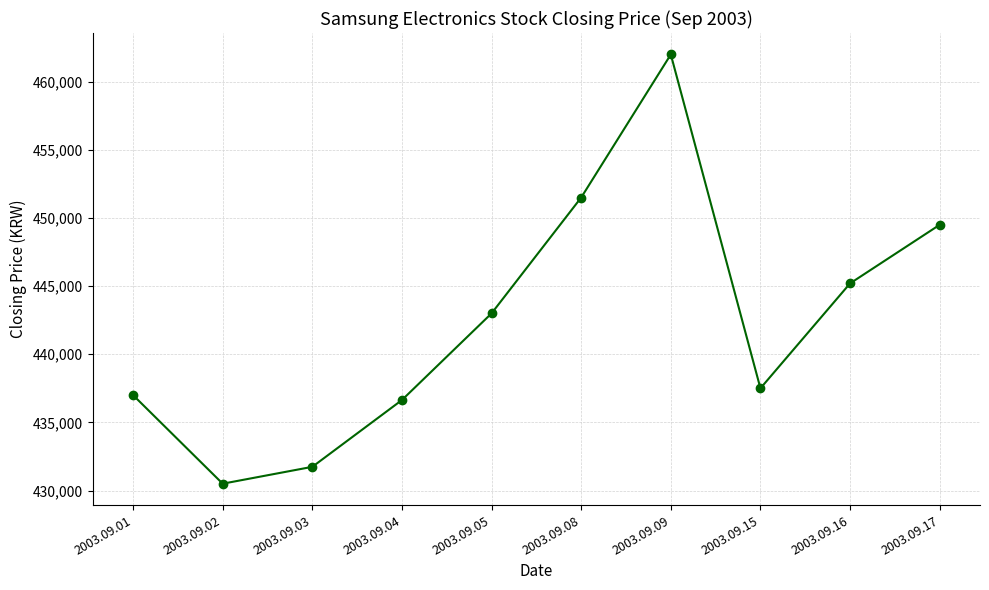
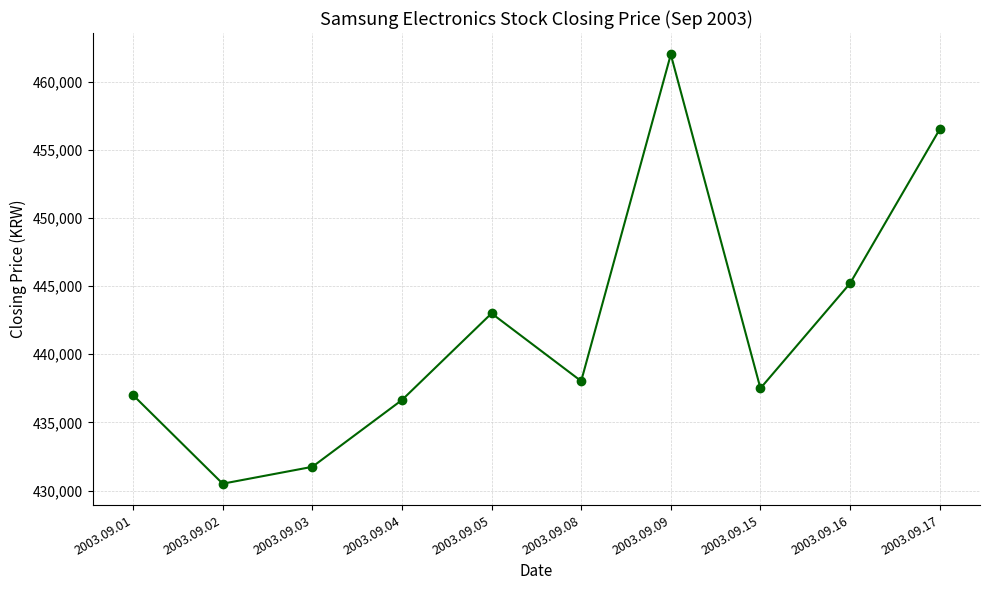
  {
    "2003.09.01": "437,000",
    "2003.09.02": "430,500",
    "2003.09.03": "431,700",
    "2003.09.04": "436,600",
    "2003.09.05": "443,000",
-   "2003.09.08": "451,500",
+   "2003.09.08": "438,000",
    "2003.09.09": "462,000",
    "2003.09.15": "437,500",
    "2003.09.16": "445,200",
-   "2003.09.17": "449,500"
+   "2003.09.17": "456,500"
  }
